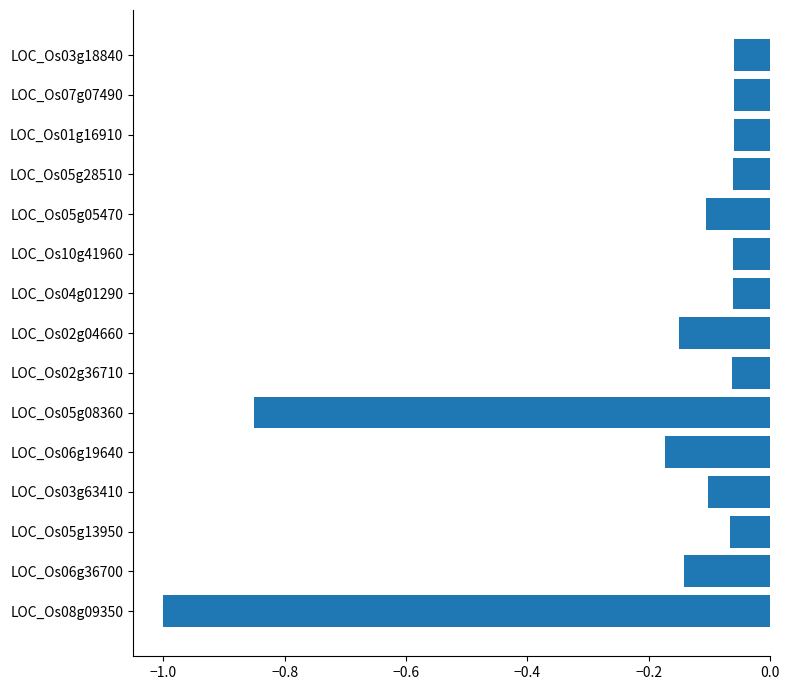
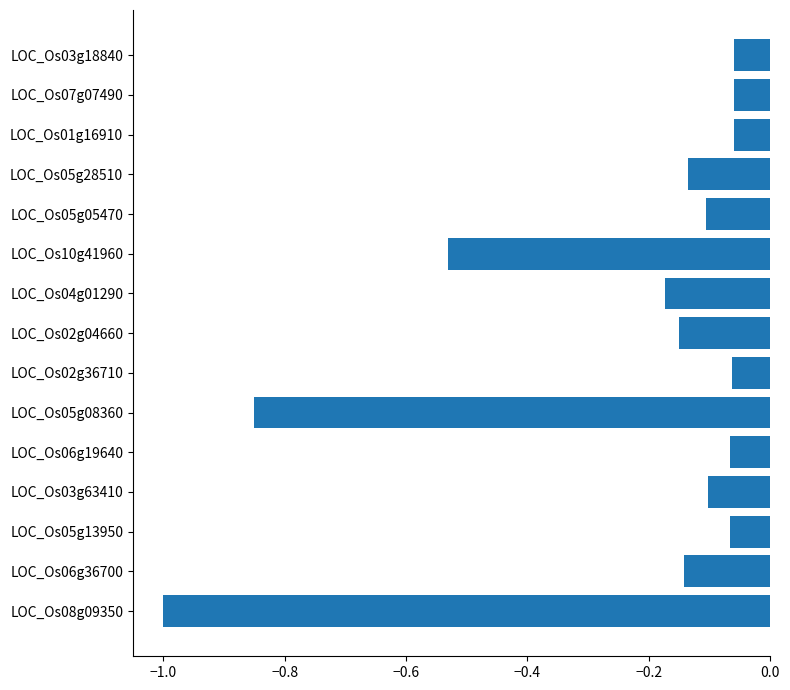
  {
    "LOC_Os03g18840": -0.06,
    "LOC_Os07g07490": -0.06,
    "LOC_Os01g16910": -0.06,
-   "LOC_Os05g28510": -0.06,
+   "LOC_Os05g28510": -0.13,
    "LOC_Os05g05470": -0.11,
-   "LOC_Os10g41960": -0.06,
-   "LOC_Os04g01290": -0.06,
+   "LOC_Os10g41960": -0.53,
+   "LOC_Os04g01290": -0.17,
    "LOC_Os02g04660": -0.15,
    "LOC_Os02g36710": -0.06,
    "LOC_Os05g08360": -0.85,
-   "LOC_Os06g19640": -0.17,
+   "LOC_Os06g19640": -0.07,
    "LOC_Os03g63410": -0.10,
    "LOC_Os05g13950": -0.07,
    "LOC_Os06g36700": -0.14,
    "LOC_Os08g09350": -1.00
  }
